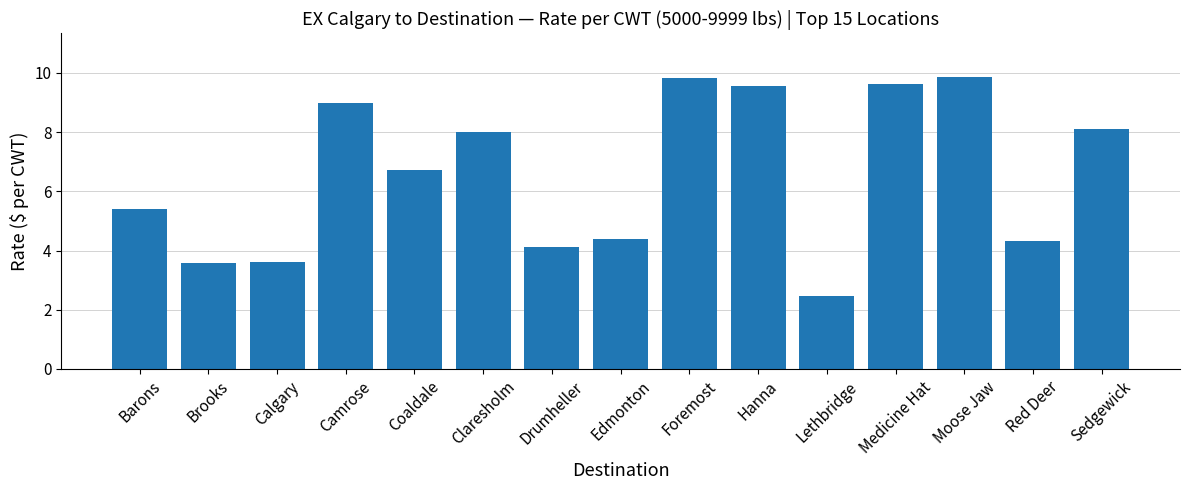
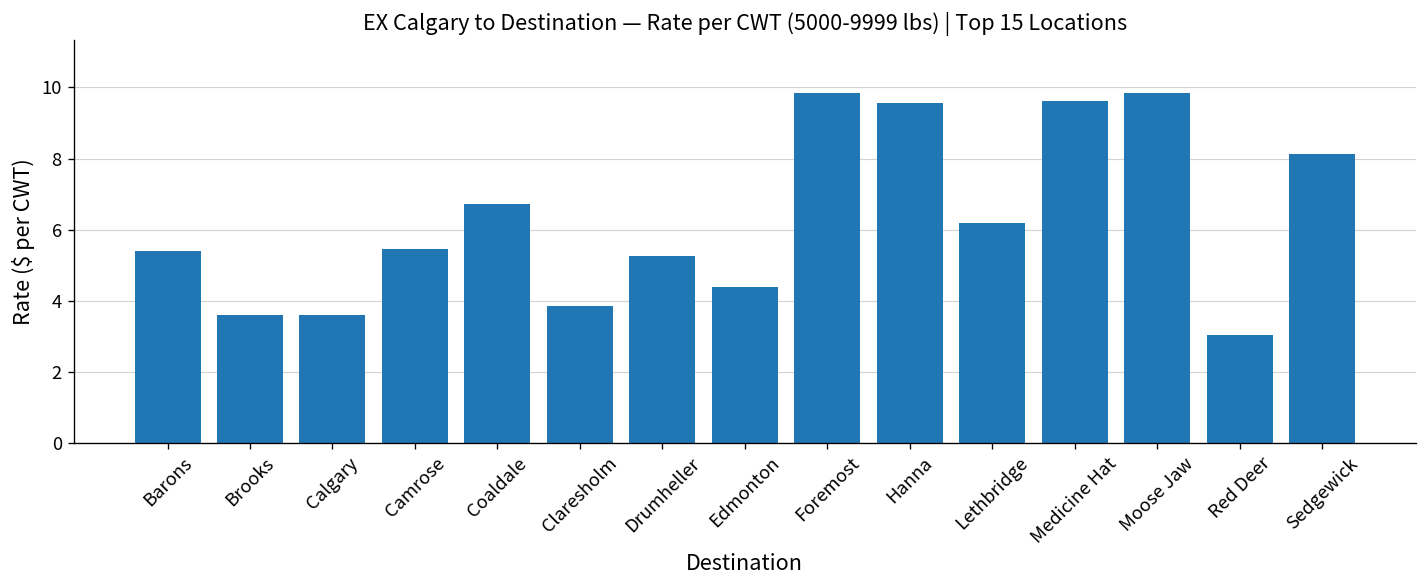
  {
    "Barons": 5.4,
    "Brooks": 3.6,
    "Calgary": 3.6,
-   "Camrose": 9.0,
+   "Camrose": 5.5,
    "Coaldale": 6.7,
-   "Claresholm": 8.0,
-   "Drumheller": 4.1,
+   "Claresholm": 3.8,
+   "Drumheller": 5.3,
    "Edmonton": 4.4,
    "Foremost": 9.8,
    "Hanna": 9.5,
-   "Lethbridge": 2.5,
+   "Lethbridge": 6.2,
    "Medicine Hat": 9.6,
    "Moose Jaw": 9.9,
-   "Red Deer": 4.3,
+   "Red Deer": 3.0,
    "Sedgewick": 8.1
  }
